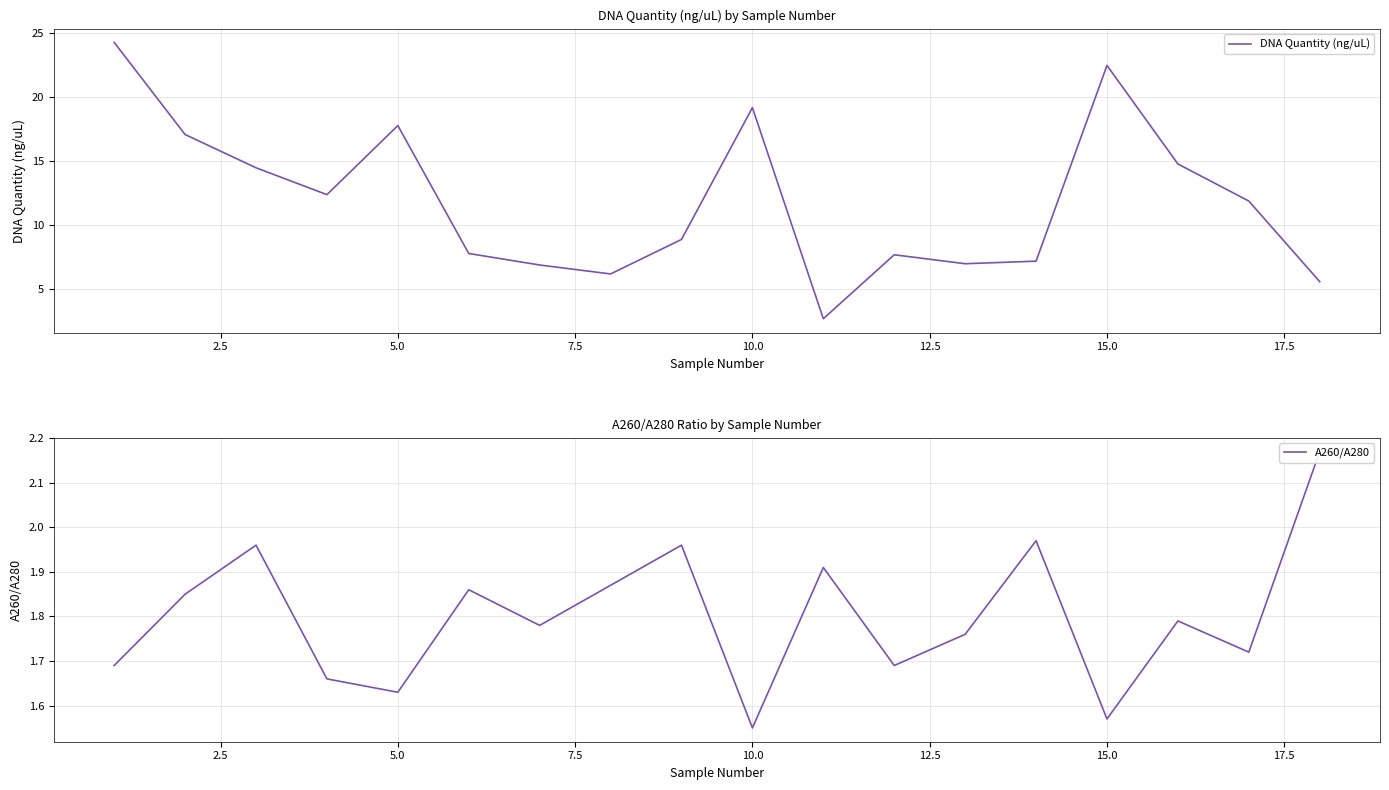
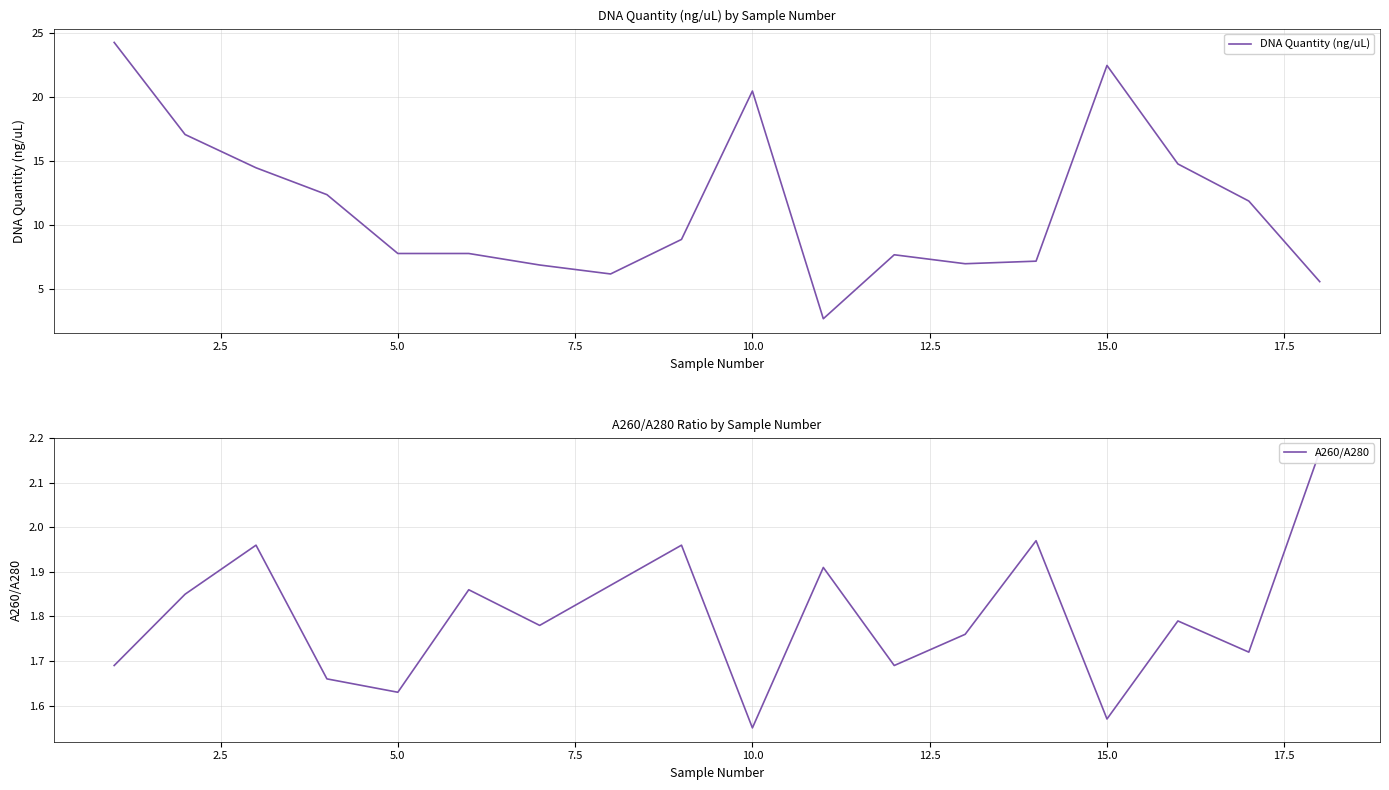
  {
    "DNA Quantity (ng/uL) by Sample Number": {
-     "5.0": 17.8,
-     "10.0": 19.2,
+     "5.0": 7.8,
+     "10.0": 20.5,
      "15.0": 22.5
    },
    "A260/A280 Ratio by Sample Number": {
      "5.0": 1.63,
      "10.0": 1.55,
      "15.0": 1.57
    }
  }
